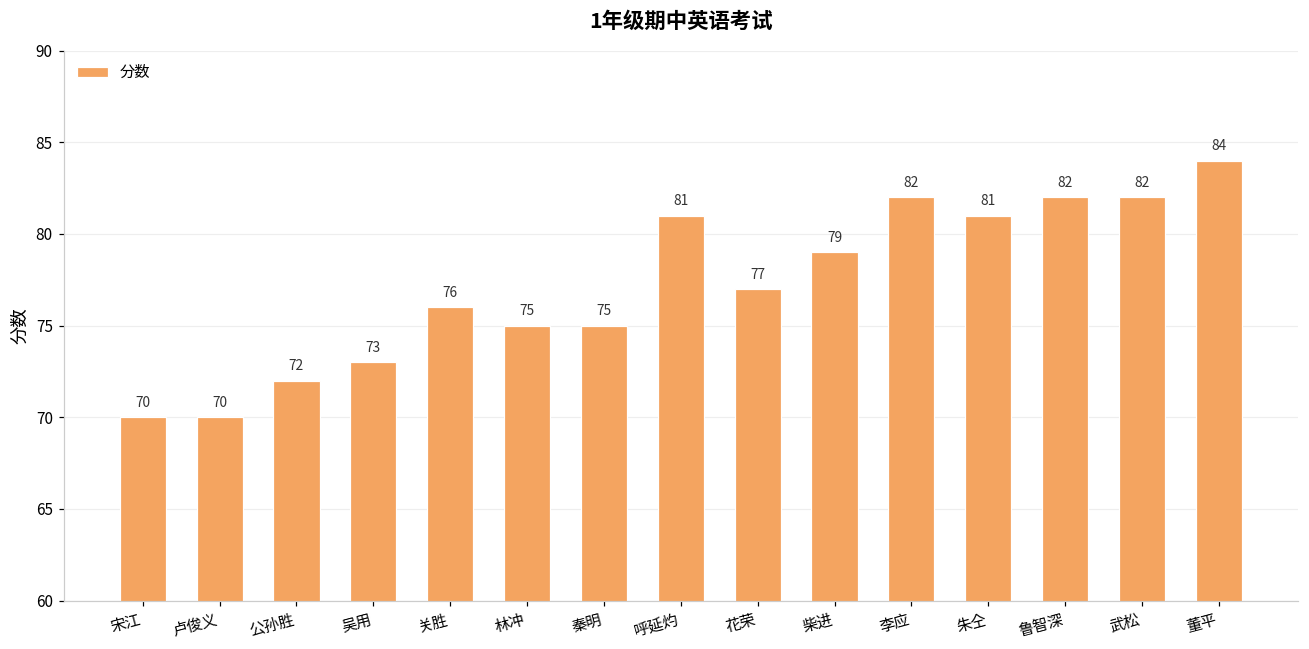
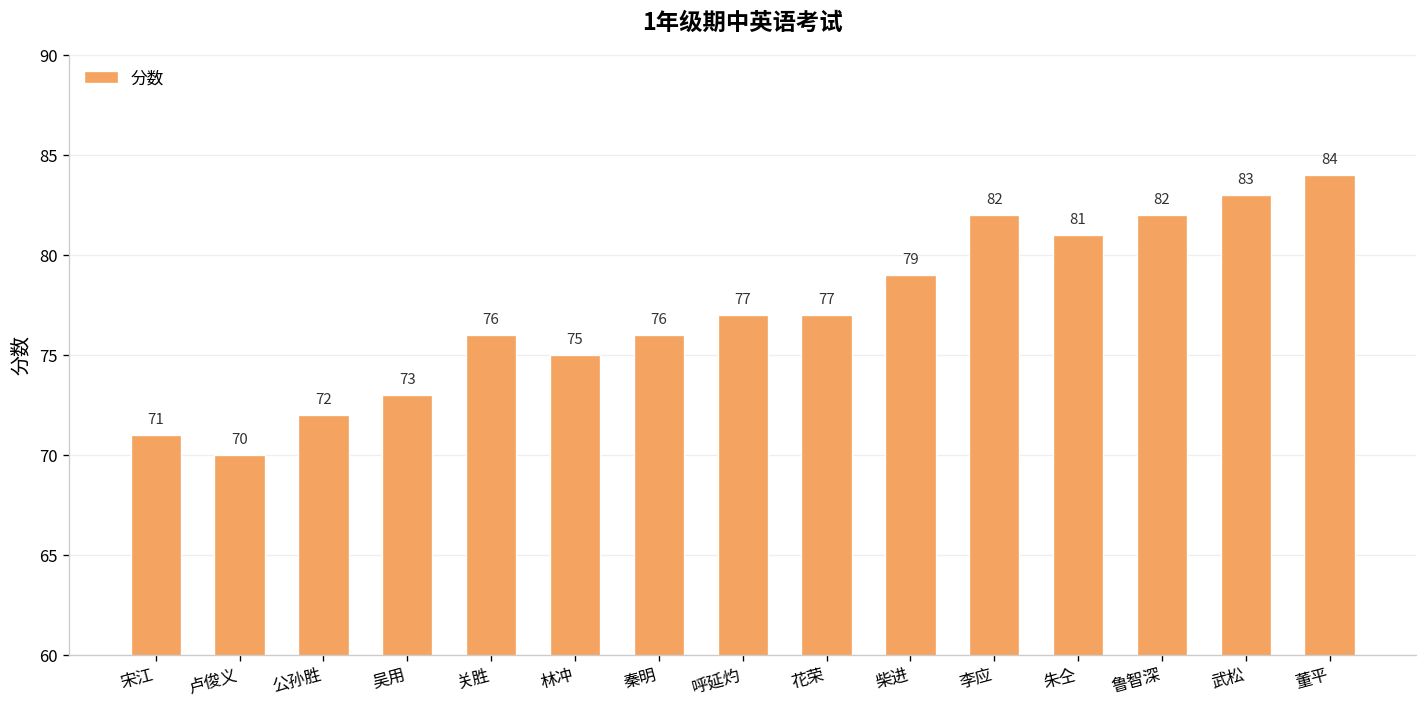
  {
-   "宋江": 70,
+   "宋江": 71,
    "卢俊义": 70,
    "公孙胜": 72,
    "吴用": 73,
    "关胜": 76,
    "林冲": 75,
-   "秦明": 75,
-   "呼延灼": 81,
+   "秦明": 76,
+   "呼延灼": 77,
    "花荣": 77,
    "柴进": 79,
    "李应": 82,
    "朱仝": 81,
    "鲁智深": 82,
-   "武松": 82,
+   "武松": 83,
    "董平": 84
  }
